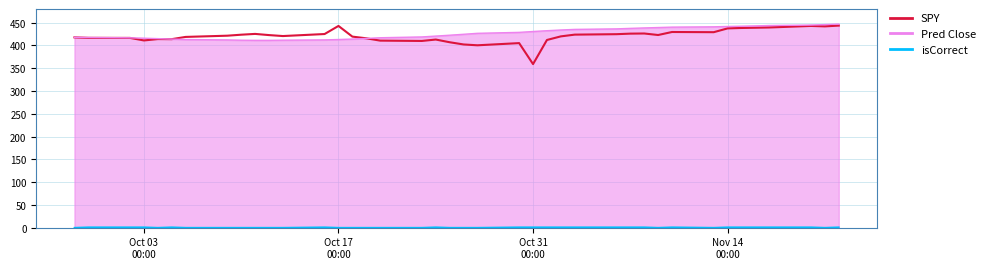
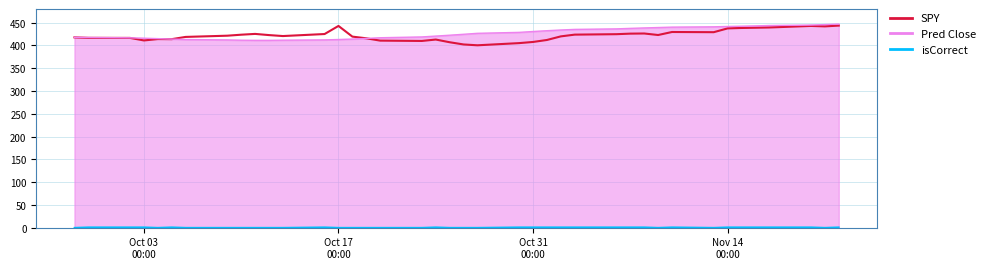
  {
    "SPY": {
      "Oct 17 00:00": 440,
-     "Oct 31 00:00": 360
+     "Oct 31 00:00": 410
    }
  }
